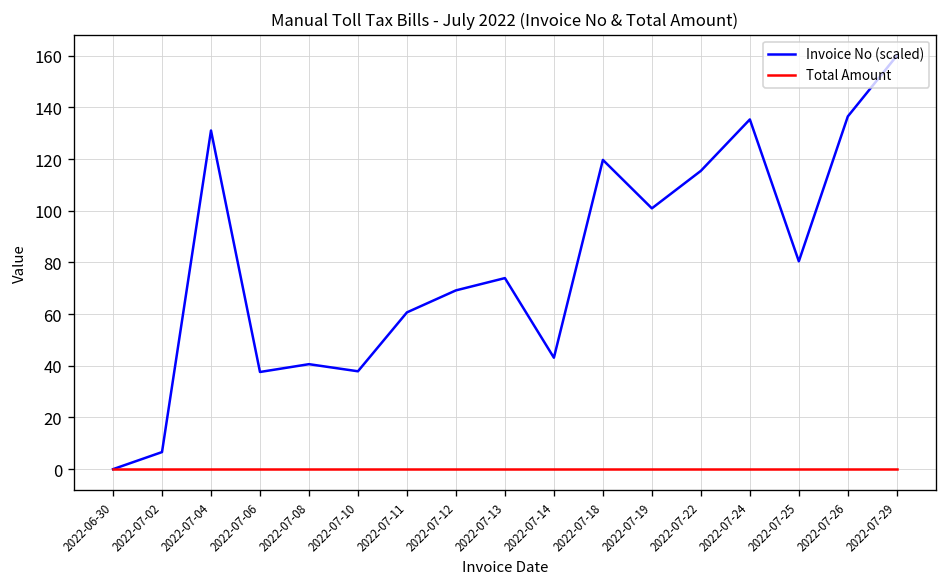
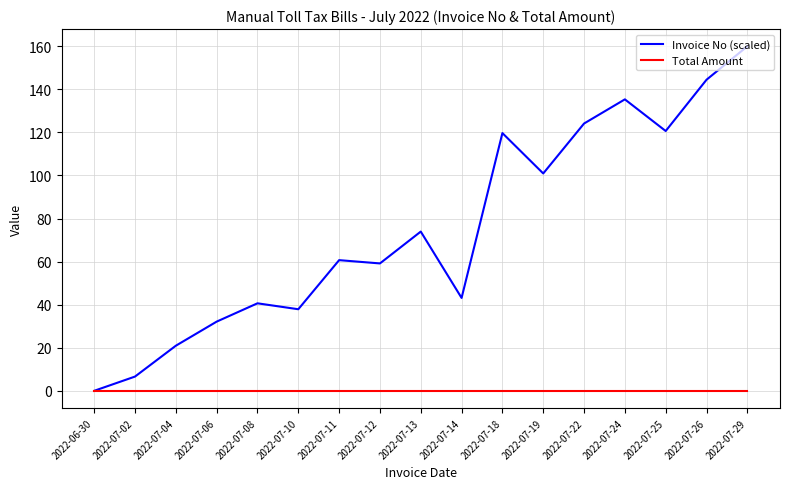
  {
    "Invoice No (scaled)": {
      "2022-07-02": 7,
-     "2022-07-04": 131,
-     "2022-07-06": 38,
+     "2022-07-04": 21,
+     "2022-07-06": 32,
      "2022-07-08": 41,
      "2022-07-10": 38,
      "2022-07-11": 61,
-     "2022-07-12": 69,
+     "2022-07-12": 59,
      "2022-07-13": 74,
      "2022-07-14": 43,
      "2022-07-18": 120,
      "2022-07-19": 101,
-     "2022-07-22": 115,
+     "2022-07-22": 124,
      "2022-07-24": 135,
-     "2022-07-25": 80,
-     "2022-07-26": 137
+     "2022-07-25": 121,
+     "2022-07-26": 144
    },
    "Total Amount": {
      "2022-07-02": 0,
      "2022-07-04": 0,
      "2022-07-06": 0,
      "2022-07-08": 0,
      "2022-07-10": 0,
      "2022-07-11": 0,
      "2022-07-12": 0,
      "2022-07-13": 0,
      "2022-07-14": 0,
      "2022-07-18": 0,
      "2022-07-19": 0,
      "2022-07-22": 0,
      "2022-07-24": 0,
      "2022-07-25": 0,
      "2022-07-26": 0,
      "2022-07-29": 0
    }
  }
